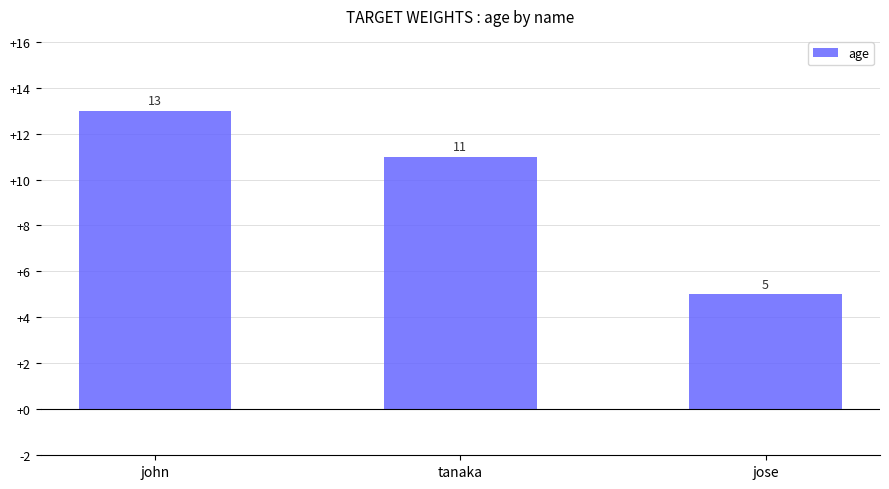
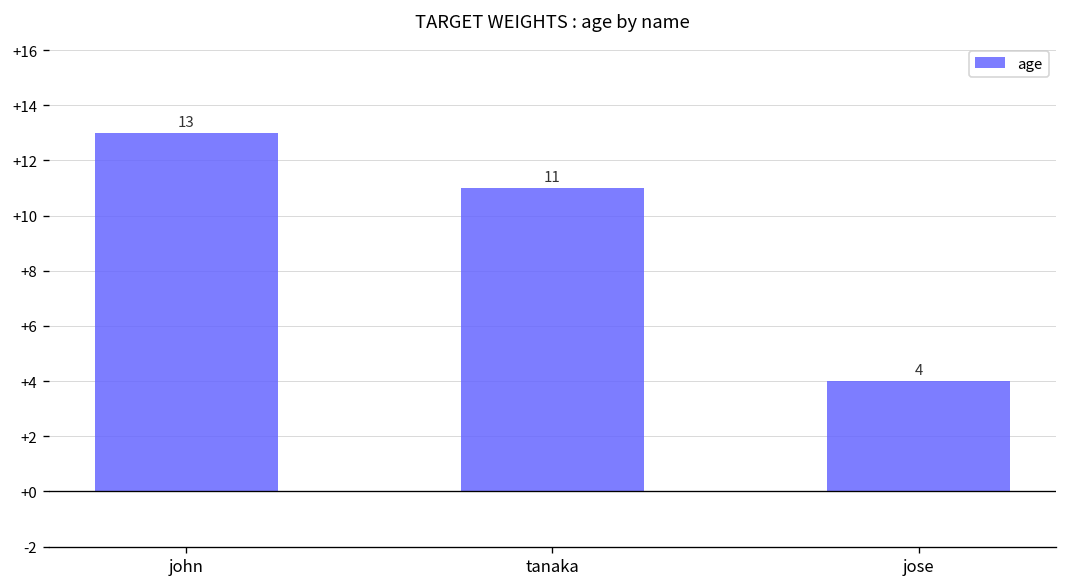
  {
    "john": 13,
    "tanaka": 11,
-   "jose": 5
+   "jose": 4
  }
